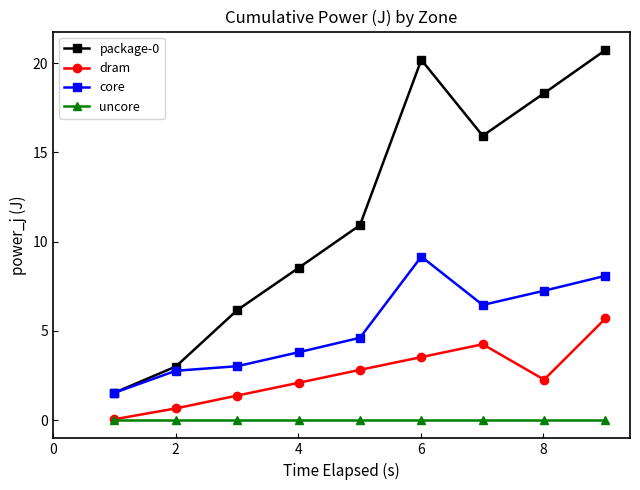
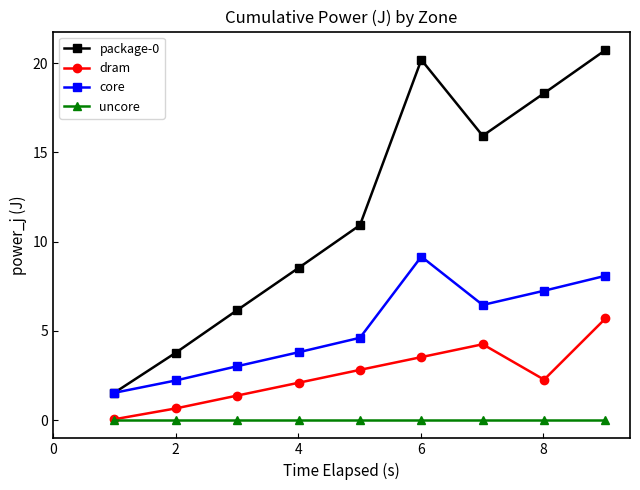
  {
    "package-0": {
-     "2": 3.0,
+     "2": 3.8,
      "4": 8.5,
      "6": 20.2,
      "8": 18.3
    },
    "dram": {
      "2": 0.7,
      "4": 2.1,
      "6": 3.5,
      "8": 2.3
    },
    "core": {
-     "2": 2.8,
+     "2": 2.2,
      "4": 3.8,
      "6": 9.2,
      "8": 7.2
    },
    "uncore": {
      "2": 0.0,
      "4": 0.0,
      "6": 0.0,
      "8": 0.0
    }
  }
